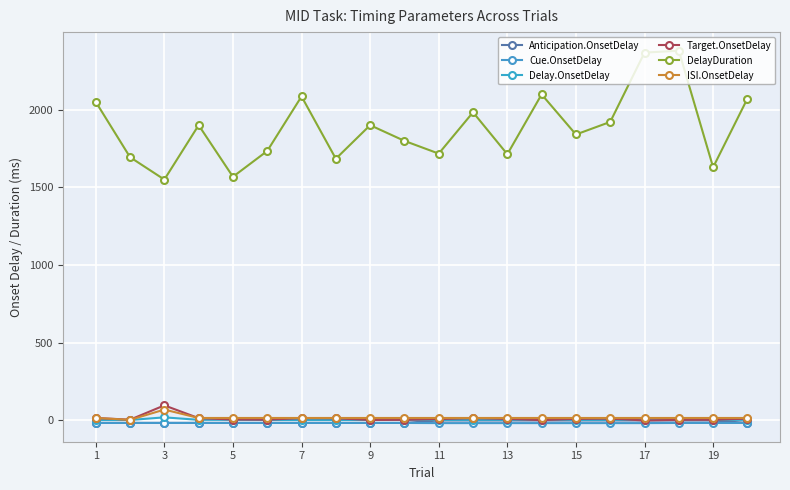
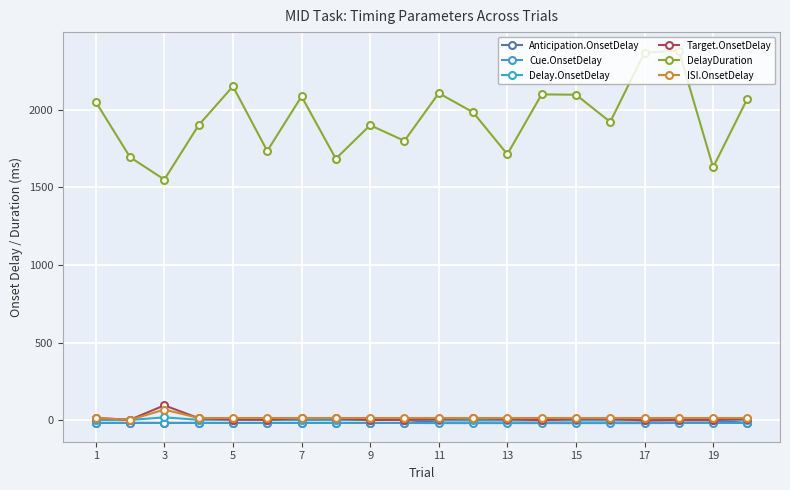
  {
    "Target.OnsetDelay": {
      "3": 100
    },
    "DelayDuration": {
      "1": 2050,
      "3": 1550,
-     "5": 1570,
+     "5": 2150,
      "7": 2090,
      "9": 1900,
-     "11": 1720,
+     "11": 2110,
      "13": 1710,
-     "15": 1840,
+     "15": 2100,
      "19": 1630
    },
    "ISI.OnsetDelay": {
      "3": 70
    }
  }
